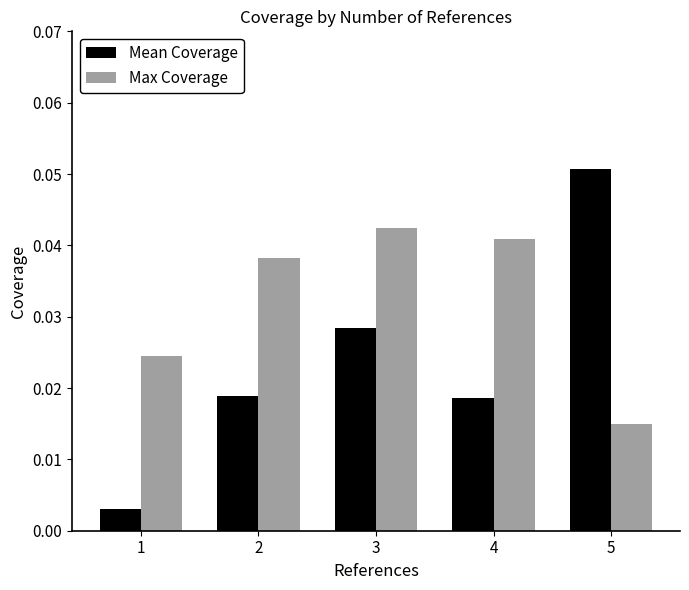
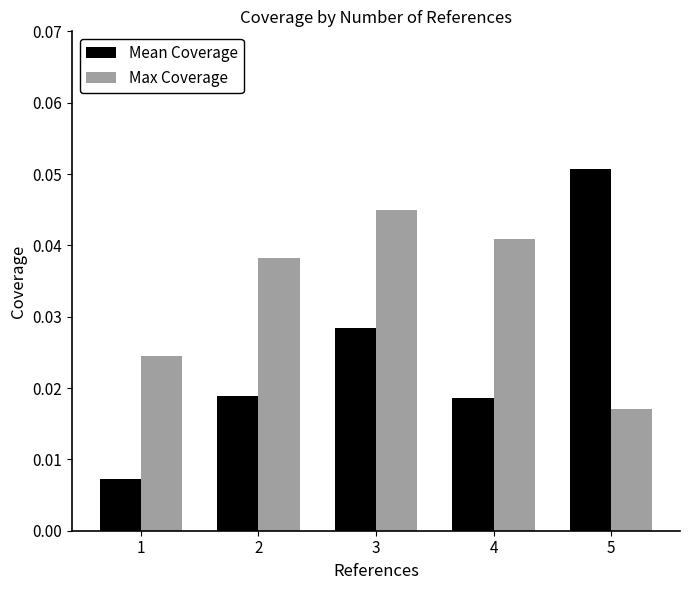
  {
    "Mean Coverage": {
-     "1": 0.003,
+     "1": 0.007,
      "2": 0.019,
      "3": 0.028,
      "4": 0.019,
      "5": 0.051
    },
    "Max Coverage": {
      "1": 0.025,
      "2": 0.038,
-     "3": 0.042,
+     "3": 0.045,
      "4": 0.041,
-     "5": 0.015
+     "5": 0.017
    }
  }
